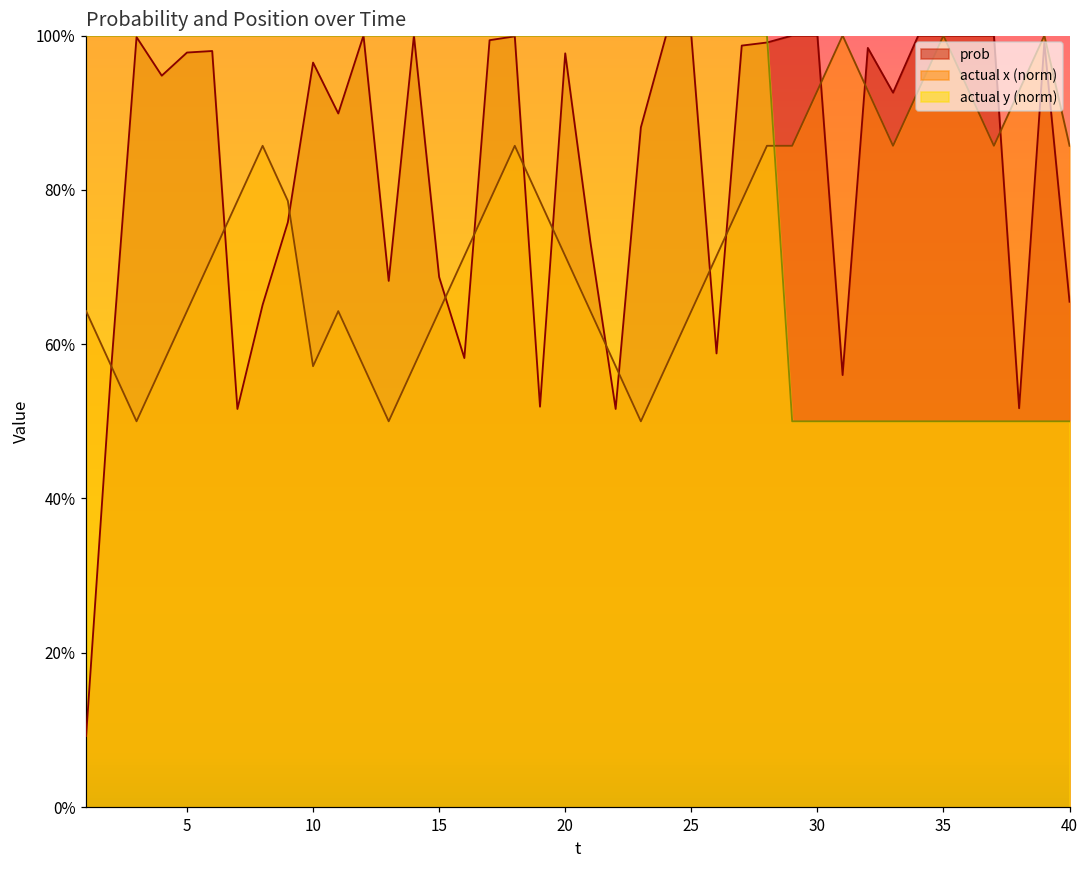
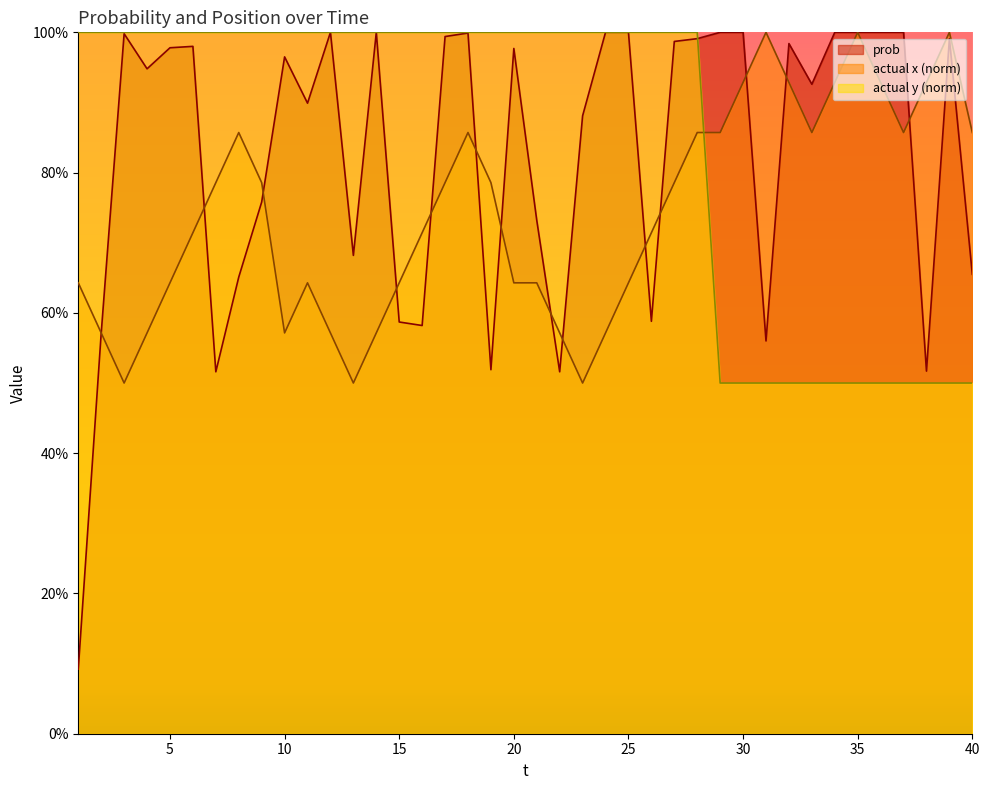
  {
    "prob": {
      "5": "98%",
      "10": "97%",
-     "15": "69%",
+     "15": "59%",
      "20": "98%",
      "30": "100%",
      "40": "66%"
    },
    "actual x (norm)": {
      "5": "64%",
      "10": "57%",
      "15": "64%",
-     "20": "71%",
+     "20": "64%",
      "25": "64%",
      "30": "93%",
      "40": "86%"
    },
    "actual y (norm)": {
      "5": "100%",
      "10": "100%",
      "15": "100%",
      "20": "100%",
      "30": "50%",
      "35": "50%",
      "40": "50%"
    }
  }
